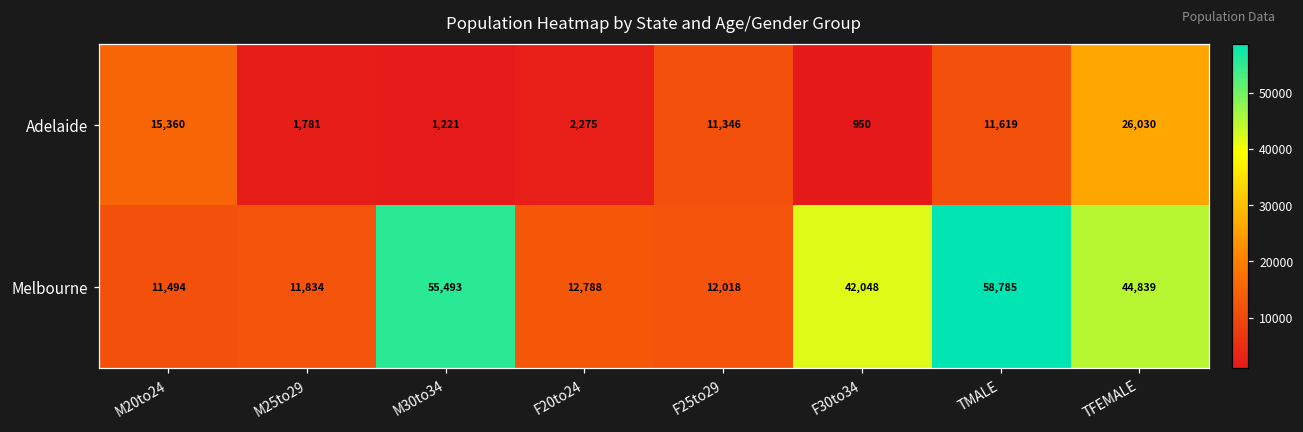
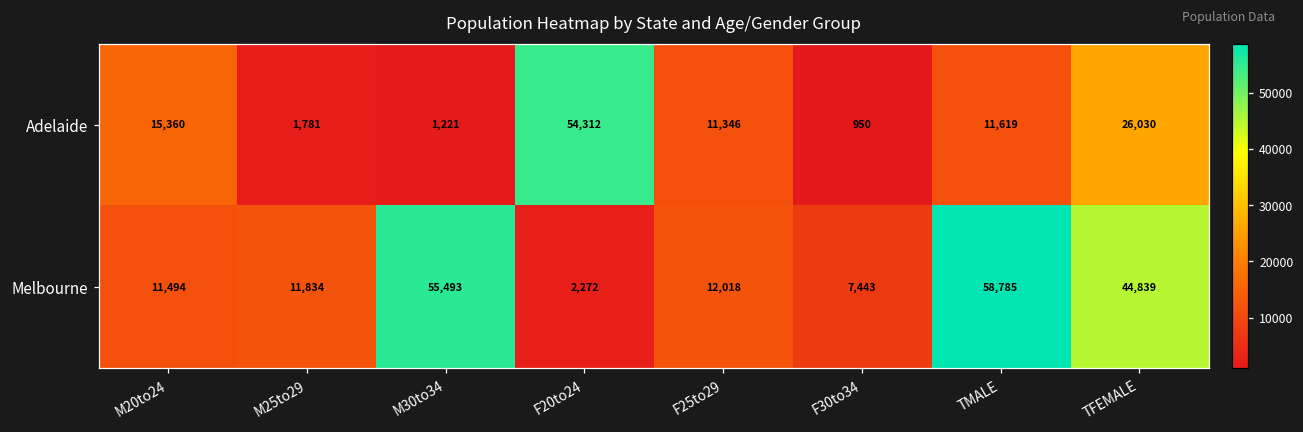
  {
    "Adelaide": {
      "M20to24": "15,360",
      "M25to29": "1,781",
      "M30to34": "1,221",
-     "F20to24": "2,275",
+     "F20to24": "54,312",
      "F25to29": "11,346",
      "F30to34": "950",
      "TMALE": "11,619",
      "TFEMALE": "26,030"
    },
    "Melbourne": {
      "M20to24": "11,494",
      "M25to29": "11,834",
      "M30to34": "55,493",
-     "F20to24": "12,788",
+     "F20to24": "2,272",
      "F25to29": "12,018",
-     "F30to34": "42,048",
+     "F30to34": "7,443",
      "TMALE": "58,785",
      "TFEMALE": "44,839"
    }
  }
